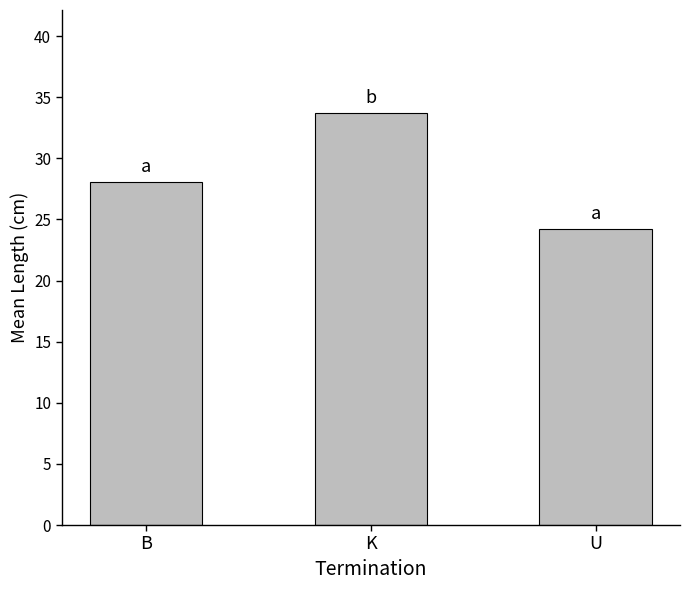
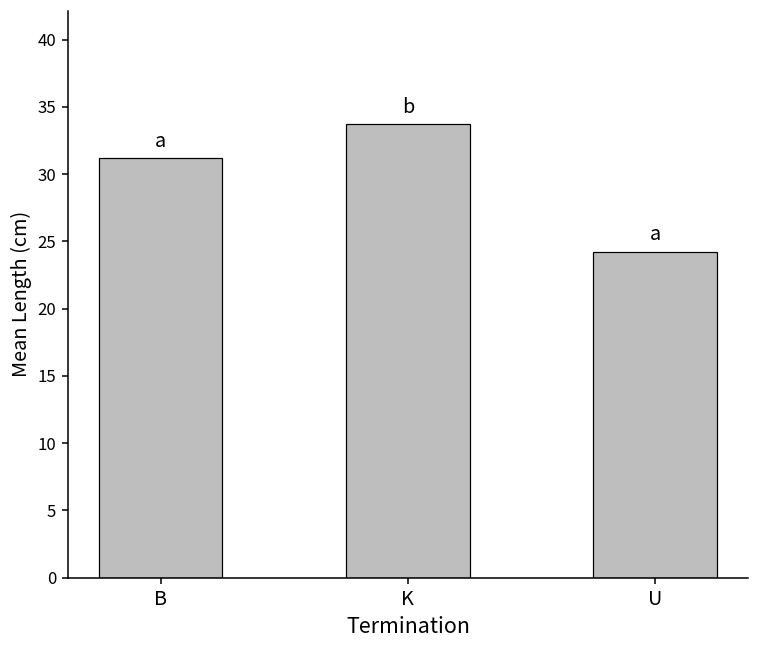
  {
-   "B": 28.0,
+   "B": 31.2,
    "K": 33.7,
    "U": 24.2
  }
